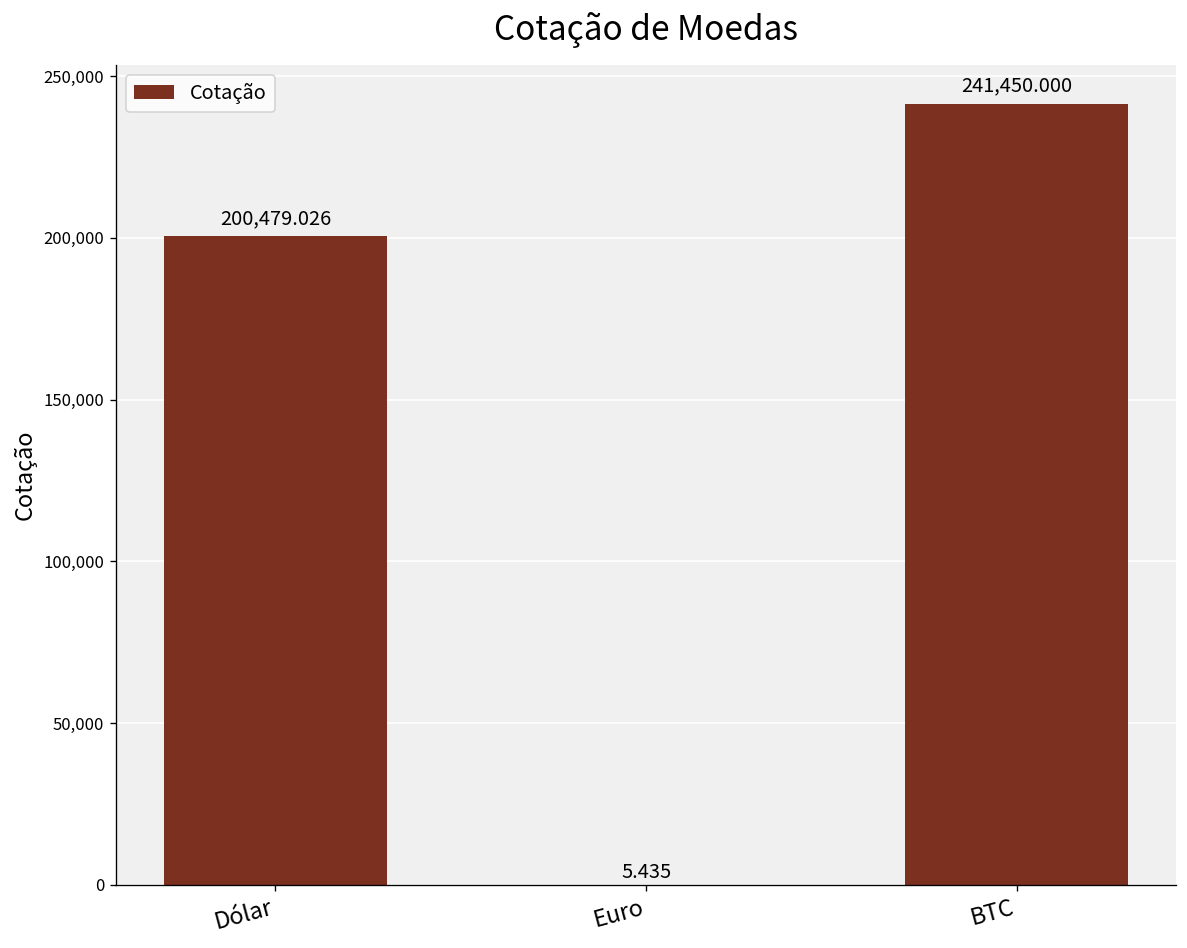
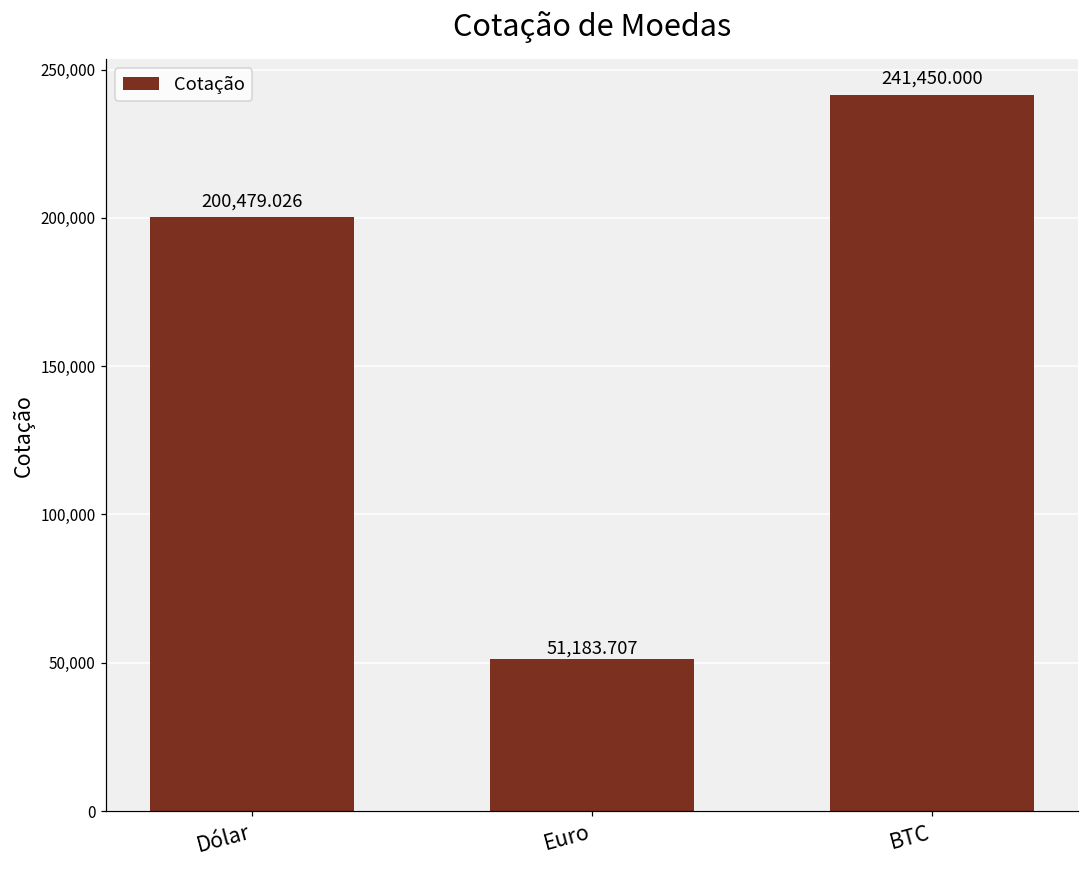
  {
    "Dólar": "200,479.026",
-   "Euro": "5.435",
+   "Euro": "51,183.707",
    "BTC": "241,450.000"
  }
